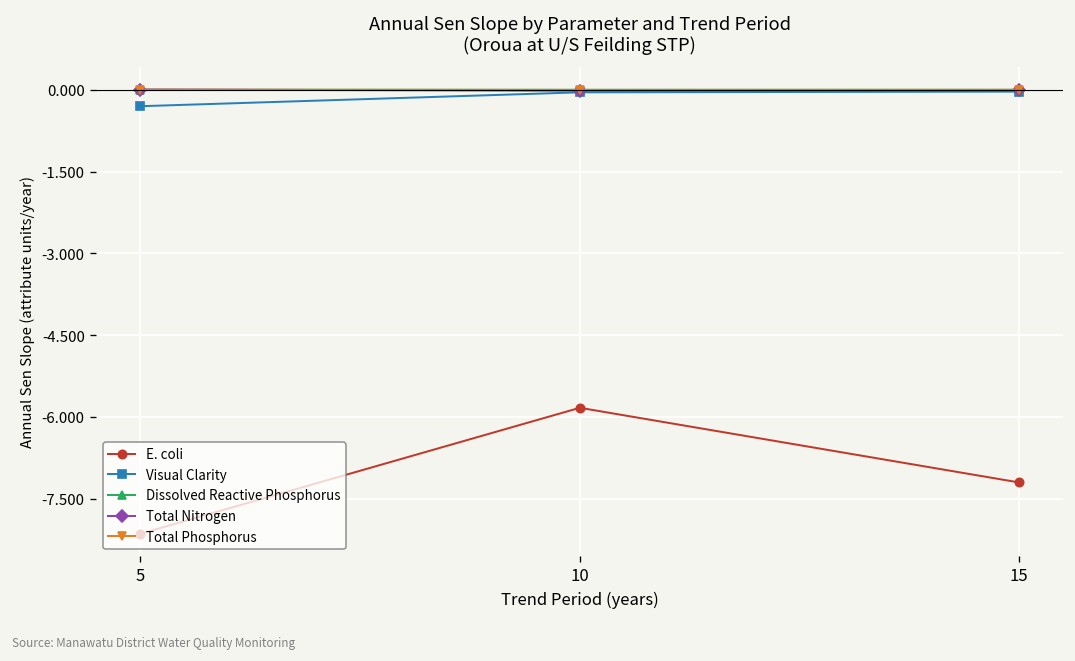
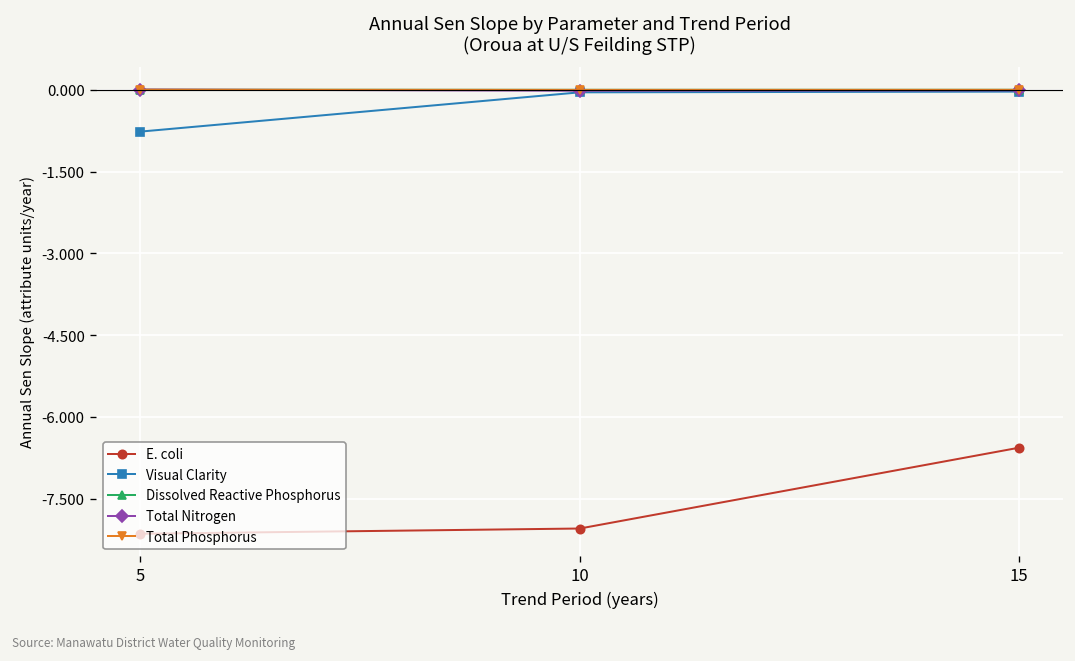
  {
    "E. coli": {
-     "10": -5.8,
-     "15": -7.2
+     "10": -8.0,
+     "15": -6.6
    },
    "Visual Clarity": {
-     "5": -0.3
+     "5": -0.8
    }
  }
